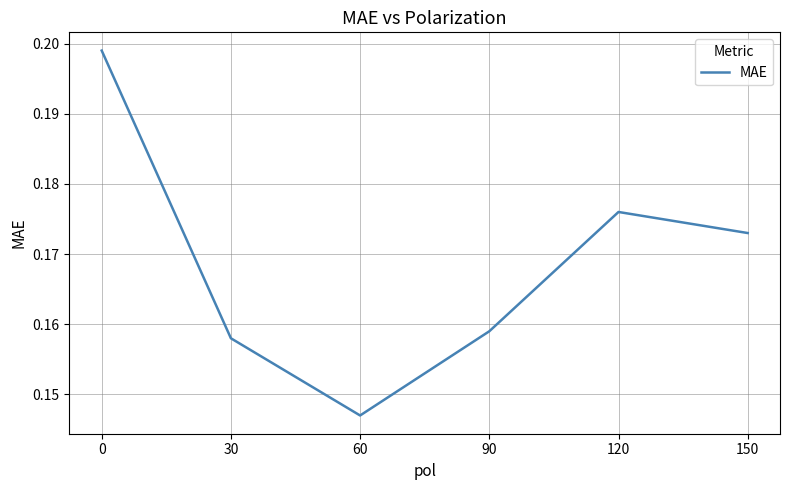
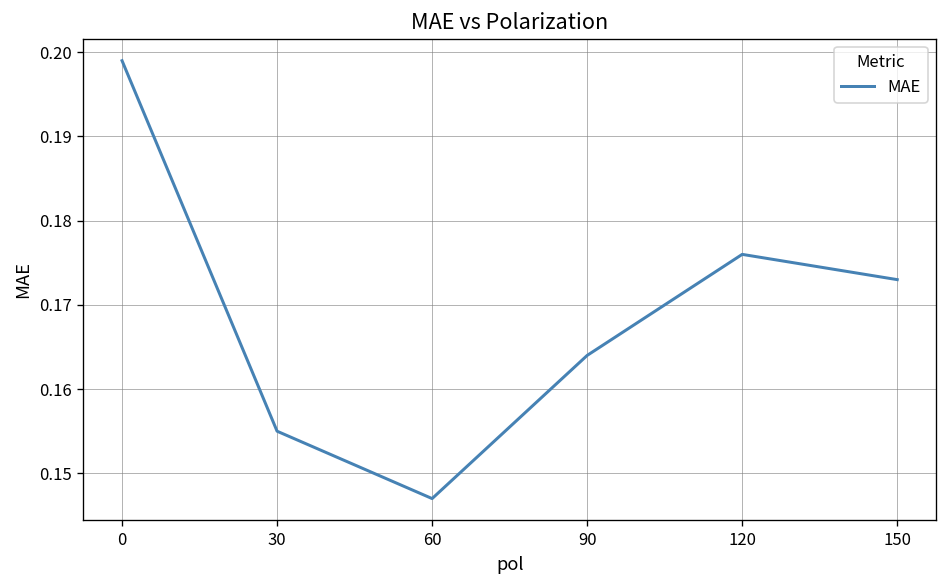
  {
    "0": 0.199,
-   "30": 0.158,
+   "30": 0.155,
    "60": 0.147,
-   "90": 0.159,
+   "90": 0.164,
    "120": 0.176,
    "150": 0.173
  }
